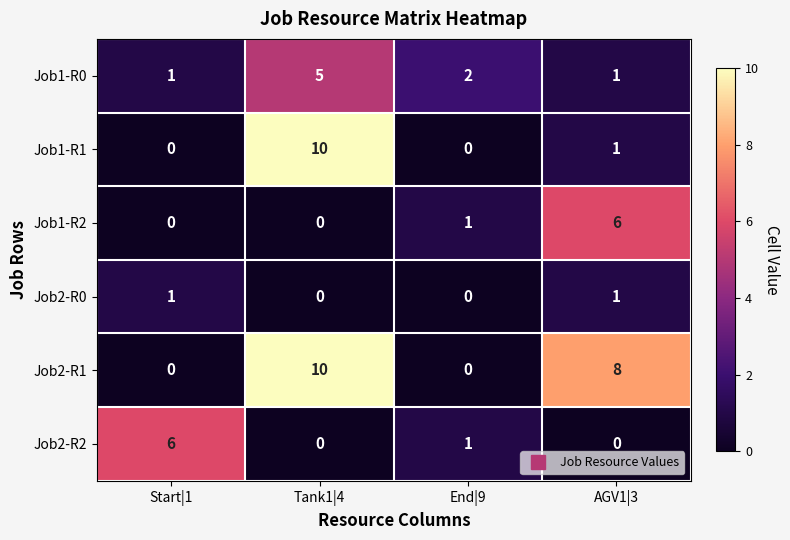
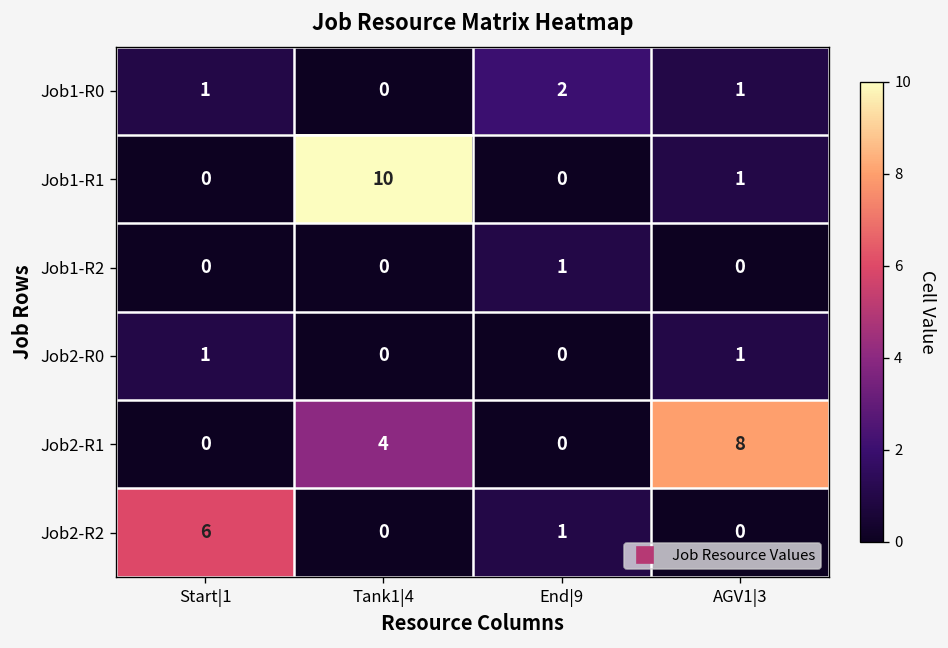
  {
    "Job1-R0": {
      "Start|1": 1,
-     "Tank1|4": 5,
+     "Tank1|4": 0,
      "End|9": 2,
      "AGV1|3": 1
    },
    "Job1-R1": {
      "Start|1": 0,
      "Tank1|4": 10,
      "End|9": 0,
      "AGV1|3": 1
    },
    "Job1-R2": {
      "Start|1": 0,
      "Tank1|4": 0,
      "End|9": 1,
-     "AGV1|3": 6
+     "AGV1|3": 0
    },
    "Job2-R0": {
      "Start|1": 1,
      "Tank1|4": 0,
      "End|9": 0,
      "AGV1|3": 1
    },
    "Job2-R1": {
      "Start|1": 0,
-     "Tank1|4": 10,
+     "Tank1|4": 4,
      "End|9": 0,
      "AGV1|3": 8
    },
    "Job2-R2": {
      "Start|1": 6,
      "Tank1|4": 0,
      "End|9": 1
    }
  }
